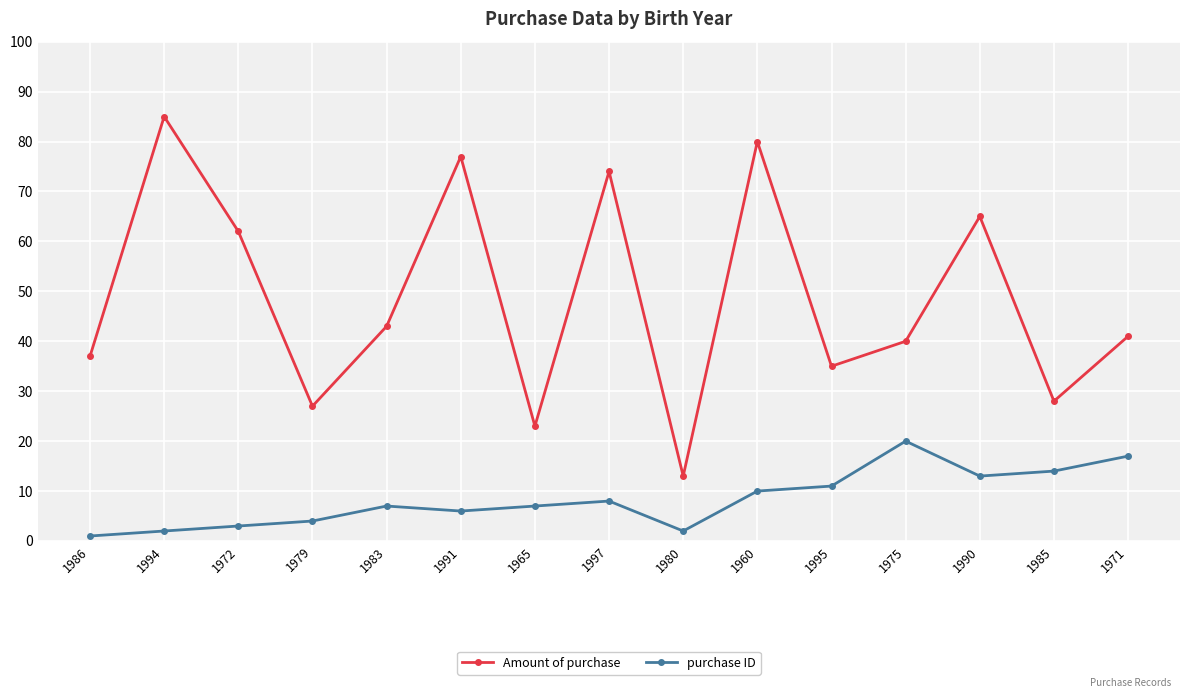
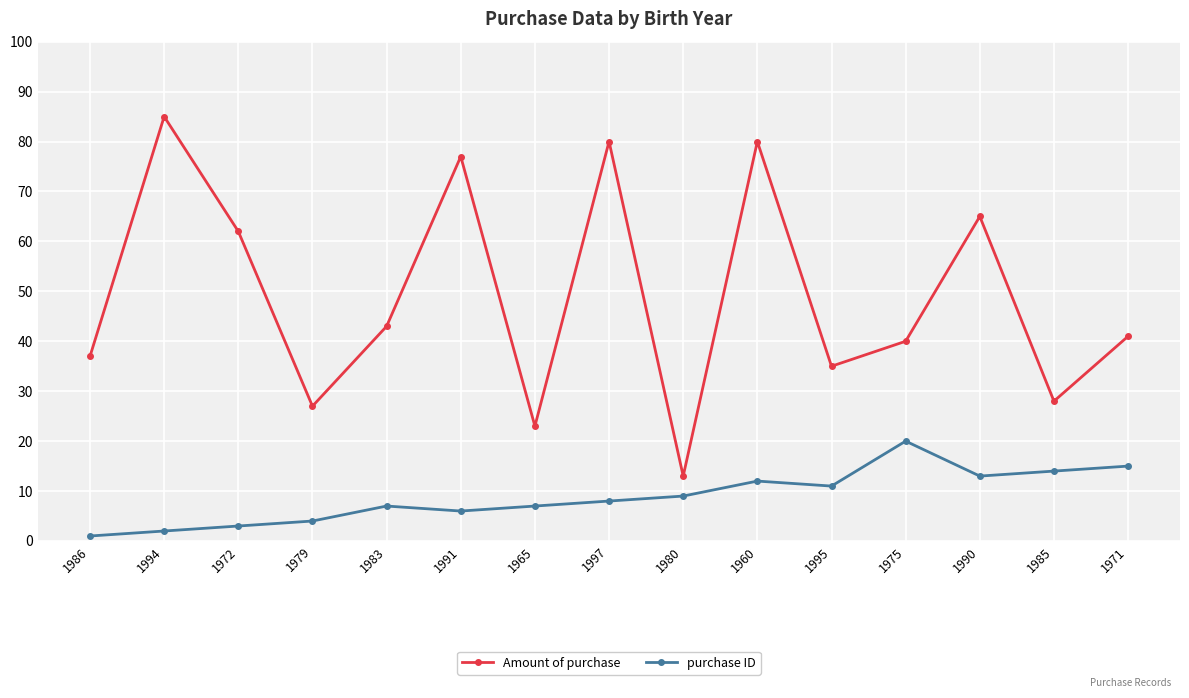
  {
    "Amount of purchase": {
      "1986": 37,
      "1994": 85,
      "1972": 62,
      "1979": 27,
      "1983": 43,
      "1991": 77,
      "1965": 23,
-     "1997": 74,
+     "1997": 80,
      "1980": 13,
      "1960": 80,
      "1995": 35,
      "1975": 40,
      "1990": 65,
      "1985": 28,
      "1971": 41
    },
    "purchase ID": {
      "1986": 1,
      "1994": 2,
      "1972": 3,
      "1979": 4,
      "1983": 7,
      "1991": 6,
      "1965": 7,
      "1997": 8,
-     "1980": 2,
-     "1960": 10,
+     "1980": 9,
+     "1960": 12,
      "1995": 11,
      "1975": 20,
      "1990": 13,
      "1985": 14,
-     "1971": 17
+     "1971": 15
    }
  }
